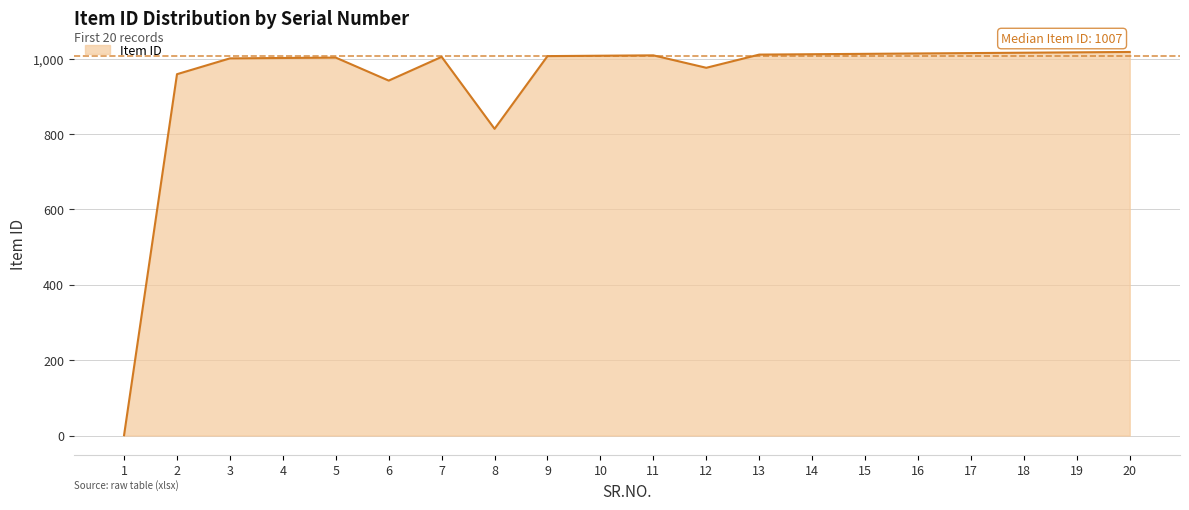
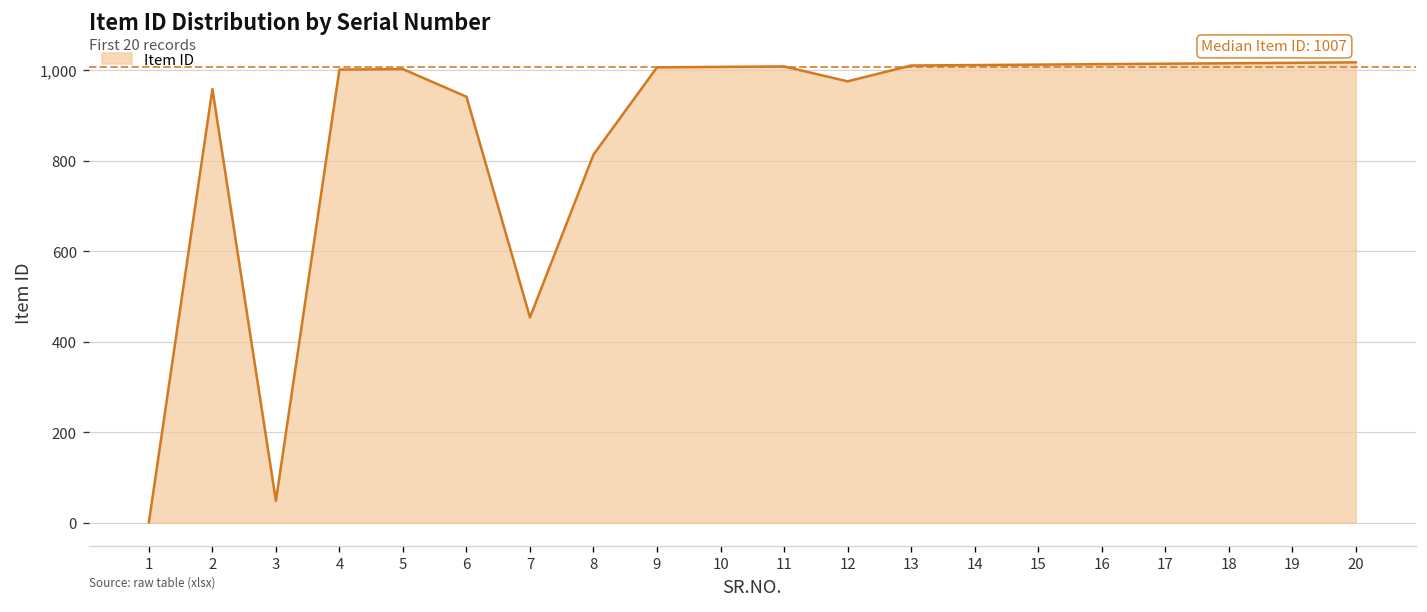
  {
    "1": "0",
    "2": "960",
-   "3": "1,000",
+   "3": "50",
    "4": "1,000",
    "5": "1,000",
    "6": "940",
-   "7": "1,010",
+   "7": "450",
    "8": "810",
    "9": "1,010",
    "10": "1,010",
    "11": "1,010",
    "12": "980",
    "13": "1,010",
    "14": "1,010",
    "15": "1,010",
    "16": "1,010",
    "17": "1,020",
    "20": "1,020"
  }
